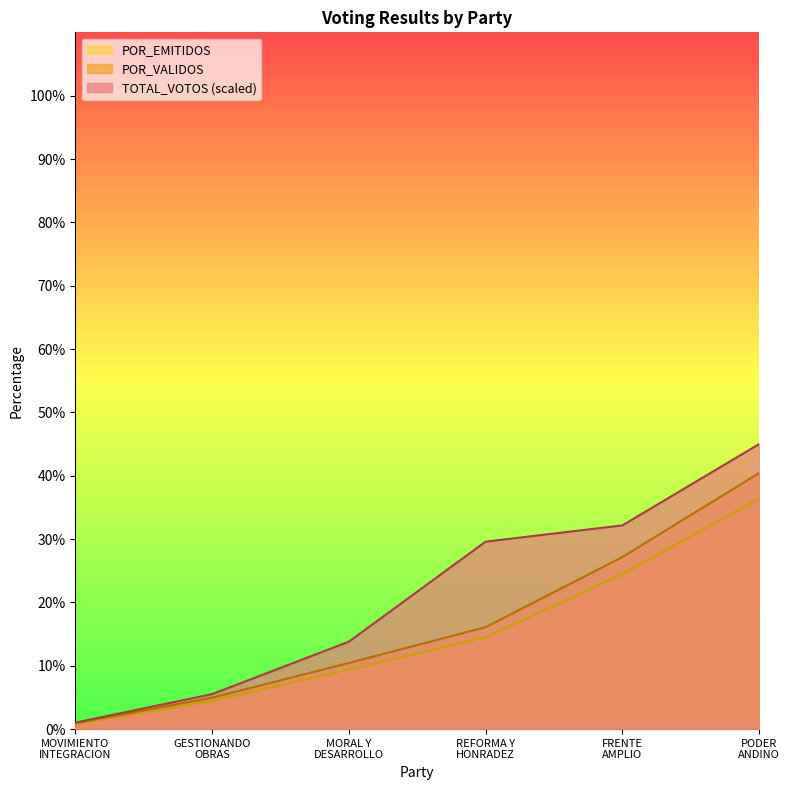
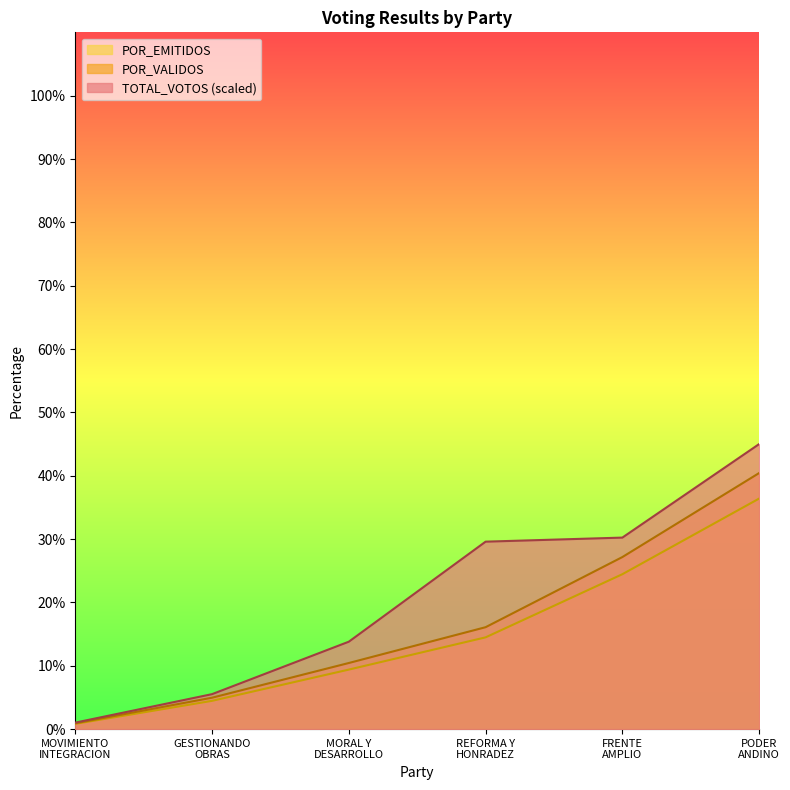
  {
    "TOTAL_VOTOS (scaled)": {
      "GESTIONANDO OBRAS": "6%",
      "MORAL Y DESARROLLO": "14%",
      "REFORMA Y HONRADEZ": "30%",
-     "FRENTE AMPLIO": "32%",
+     "FRENTE AMPLIO": "30%",
      "PODER ANDINO": "45%"
    }
  }
